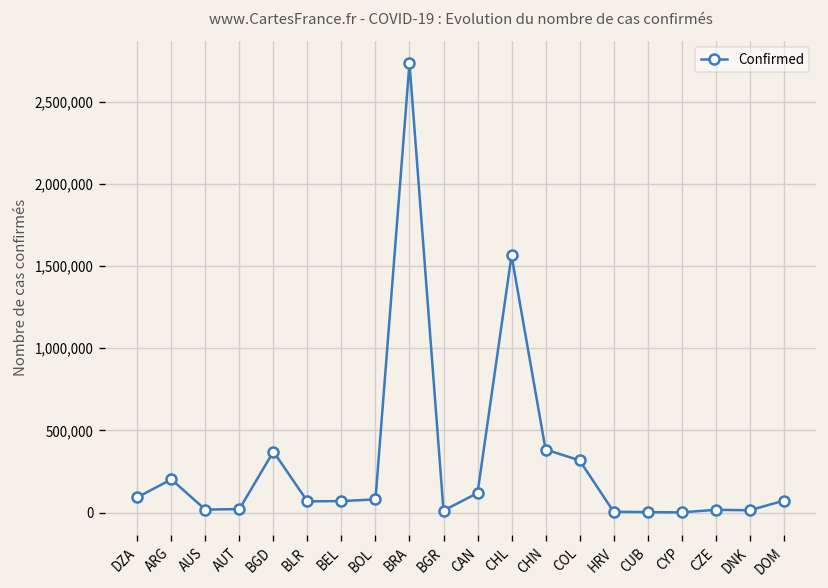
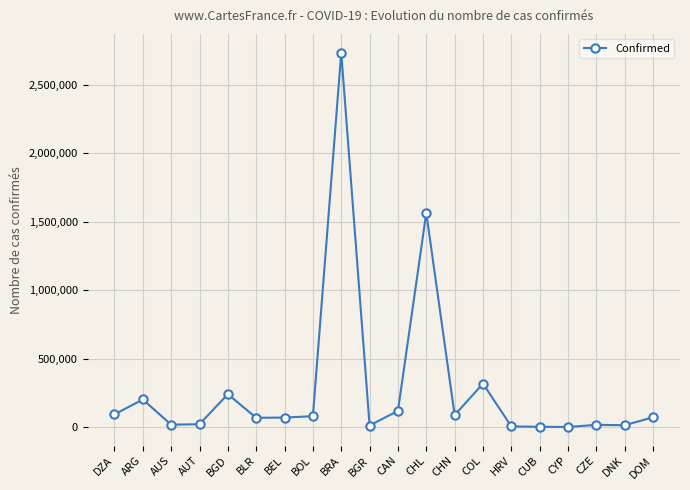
  {
    "DZA": "90,000",
    "ARG": "200,000",
    "AUS": "20,000",
    "AUT": "20,000",
-   "BGD": "370,000",
+   "BGD": "240,000",
    "BLR": "70,000",
    "BEL": "70,000",
    "BOL": "80,000",
    "BRA": "2,730,000",
    "BGR": "10,000",
    "CAN": "120,000",
    "CHL": "1,560,000",
-   "CHN": "380,000",
+   "CHN": "90,000",
    "COL": "320,000",
    "HRV": "10,000",
    "CUB": "0",
    "CYP": "0",
    "CZE": "20,000",
    "DNK": "10,000",
    "DOM": "70,000"
  }
